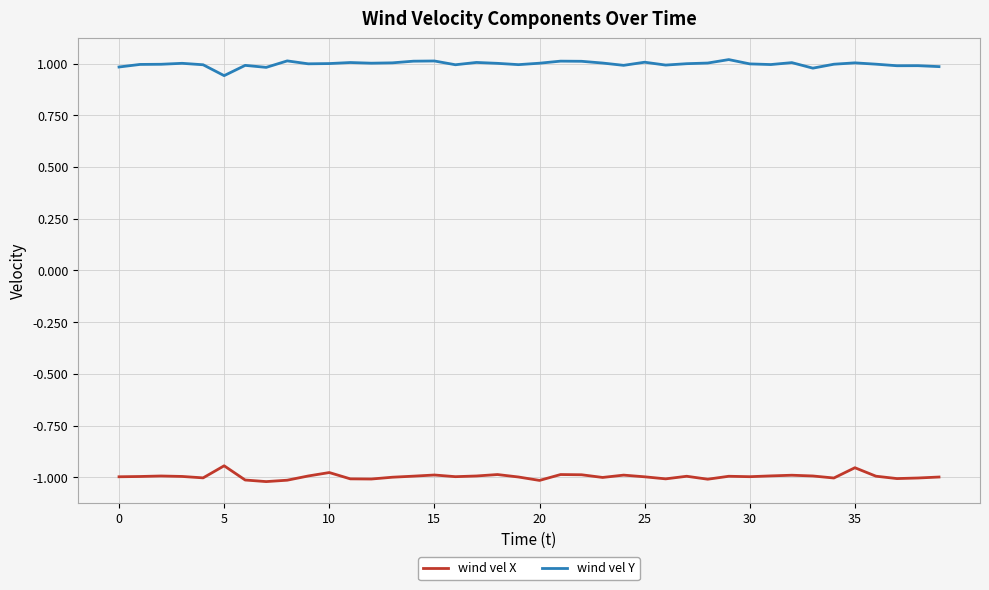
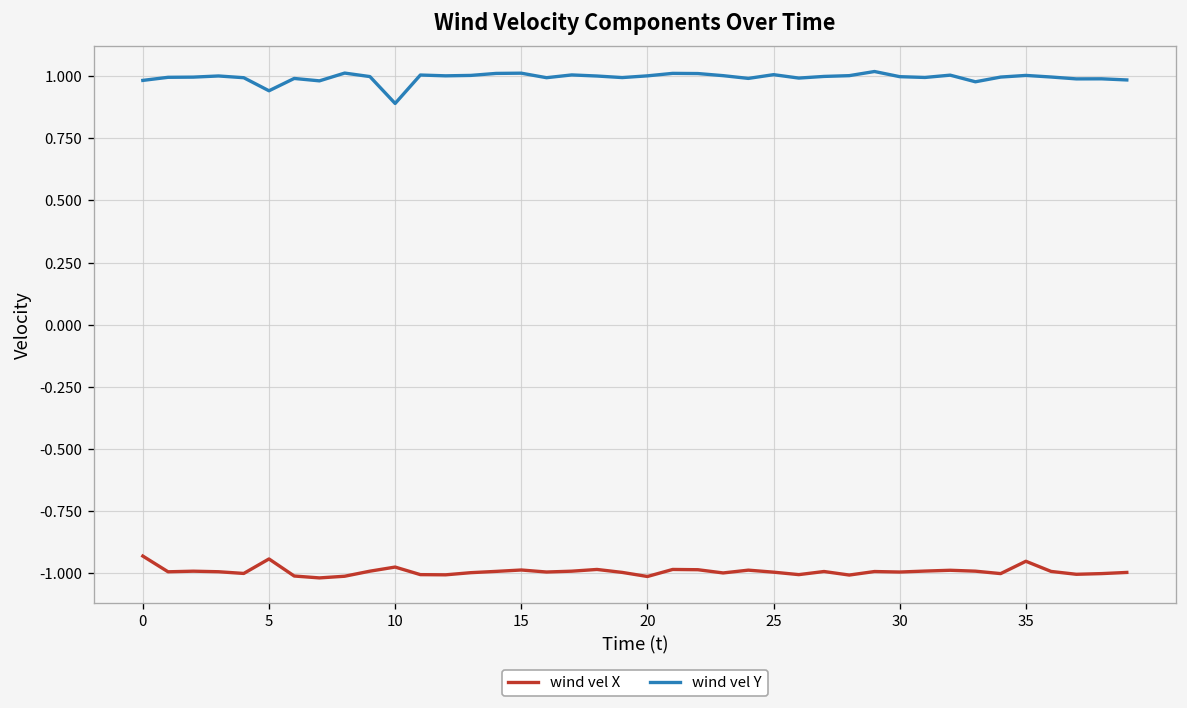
  {
    "wind vel X": {
-     "0": -1.00,
+     "0": -0.93,
      "5": -0.94,
      "10": -0.98,
      "15": -0.99,
      "20": -1.01,
      "25": -1.00,
      "30": -1.00,
      "35": -0.95
    },
    "wind vel Y": {
      "0": 0.98,
      "5": 0.94,
-     "10": 1.00,
+     "10": 0.89,
      "15": 1.01,
      "20": 1.00,
      "25": 1.01,
      "30": 1.00,
      "35": 1.00
    }
  }
